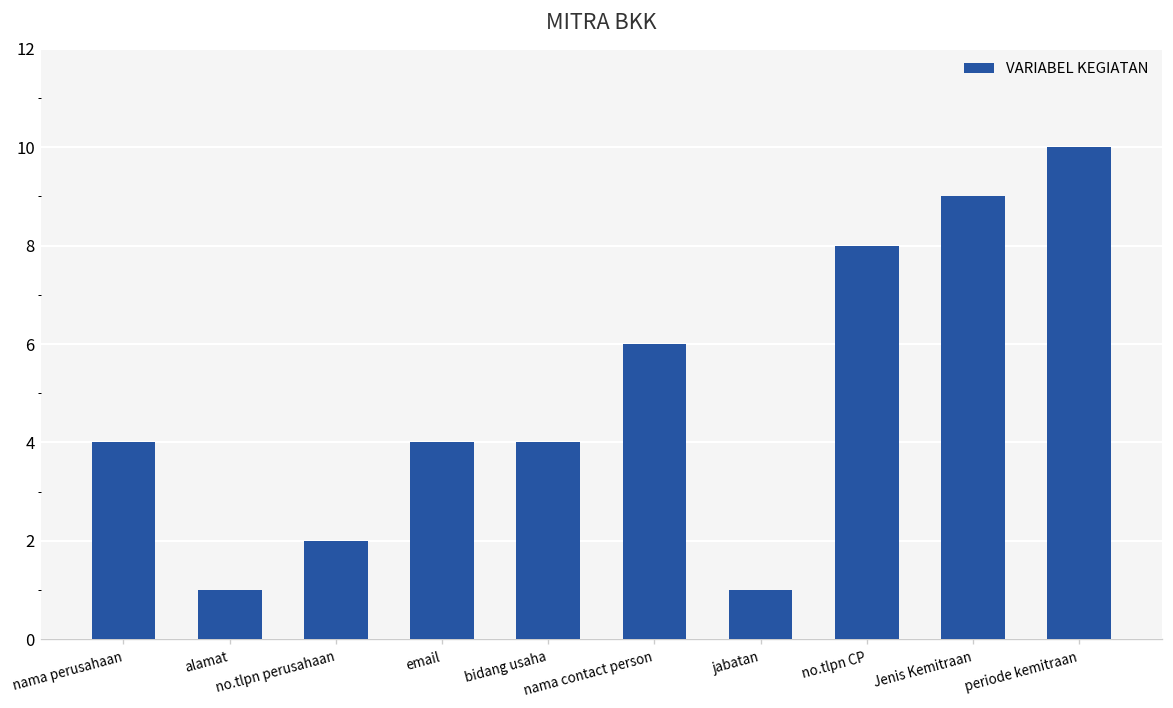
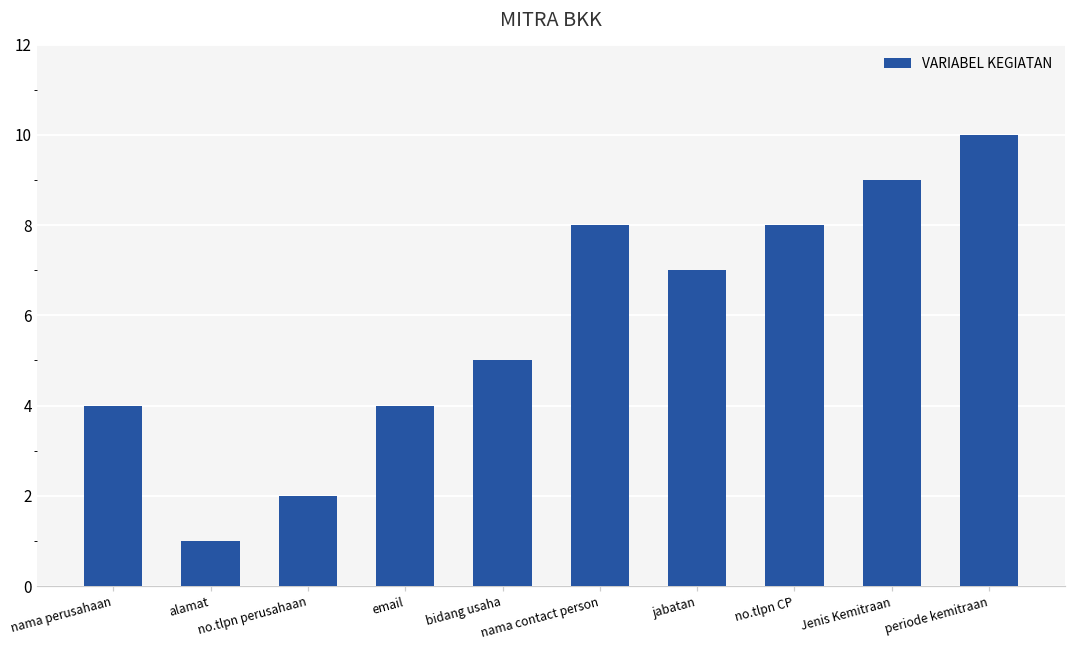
  {
    "nama perusahaan": 4,
    "alamat": 1,
    "no.tlpn perusahaan": 2,
    "email": 4,
-   "bidang usaha": 4,
-   "nama contact person": 6,
-   "jabatan": 1,
+   "bidang usaha": 5,
+   "nama contact person": 8,
+   "jabatan": 7,
    "no.tlpn CP": 8,
    "Jenis Kemitraan": 9,
    "periode kemitraan": 10
  }
